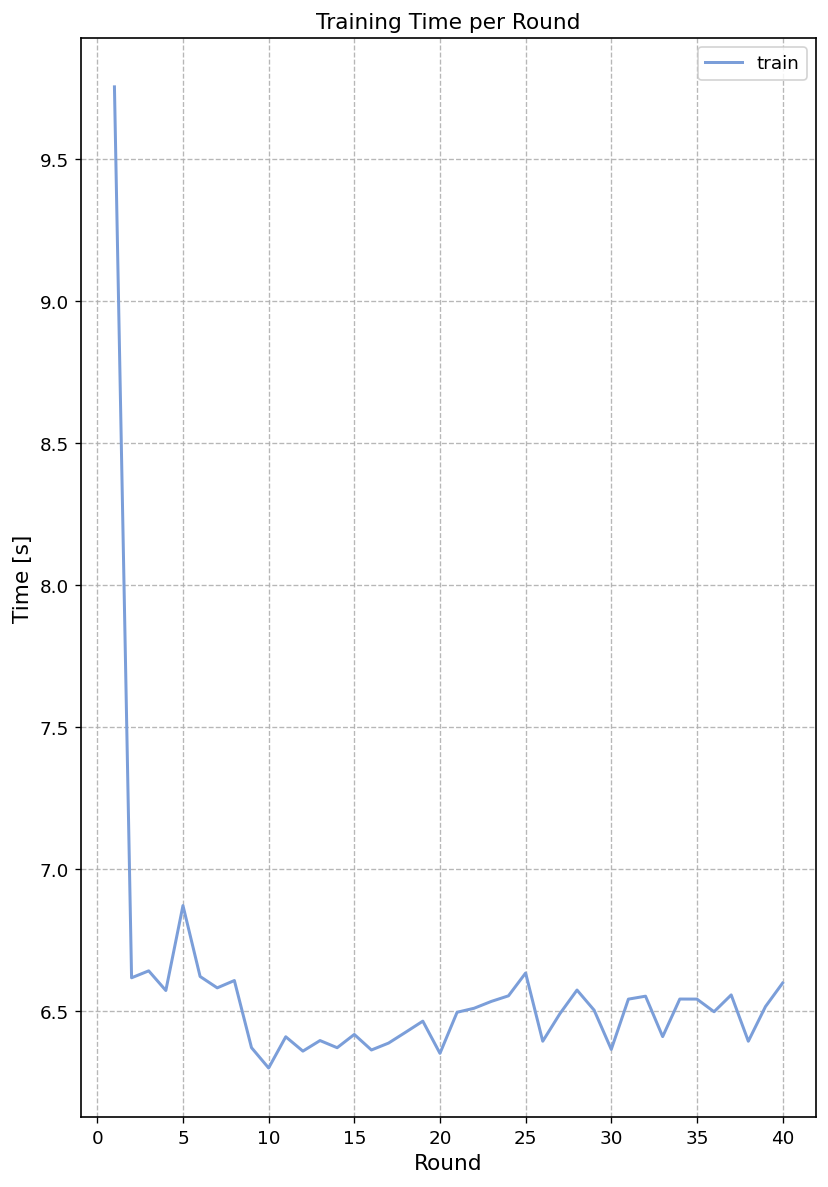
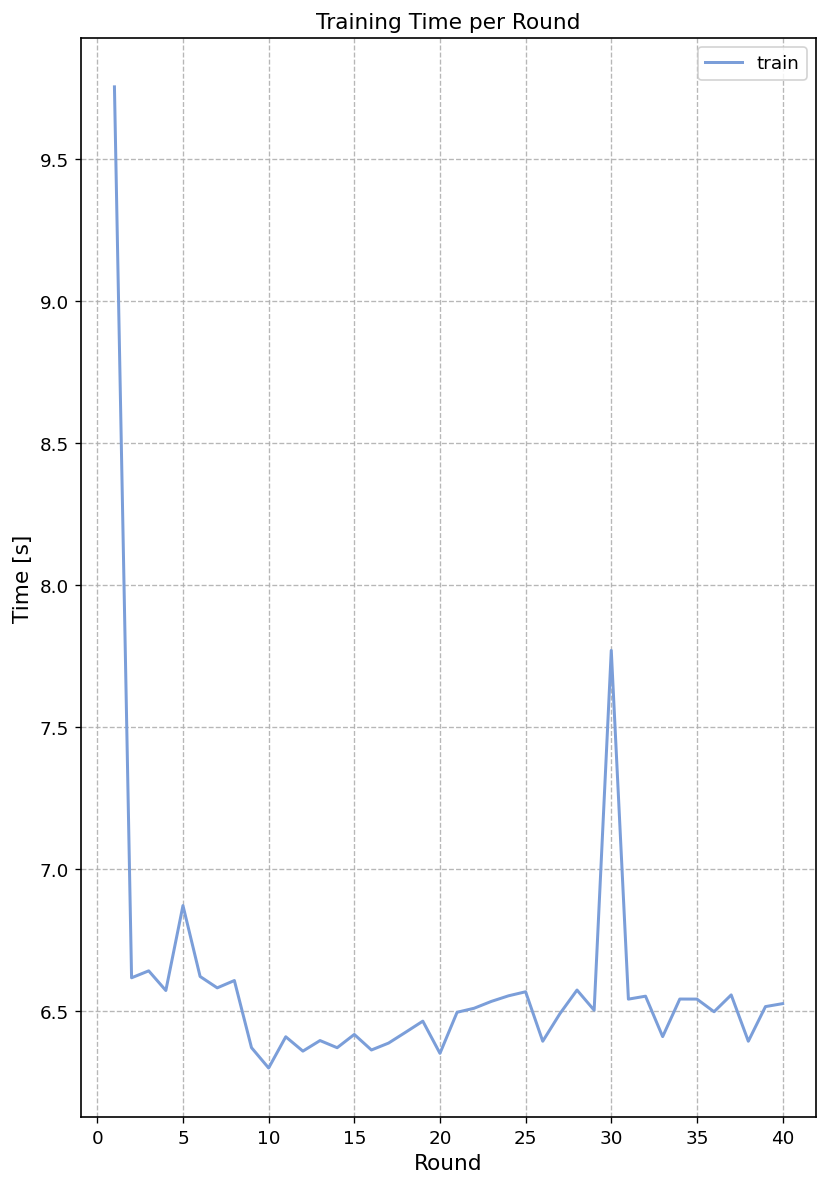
  {
    "5": 6.87,
    "10": 6.30,
    "15": 6.42,
    "20": 6.35,
-   "25": 6.63,
-   "30": 6.36,
+   "25": 6.57,
+   "30": 7.77,
    "35": 6.54,
-   "40": 6.60
+   "40": 6.53
  }
